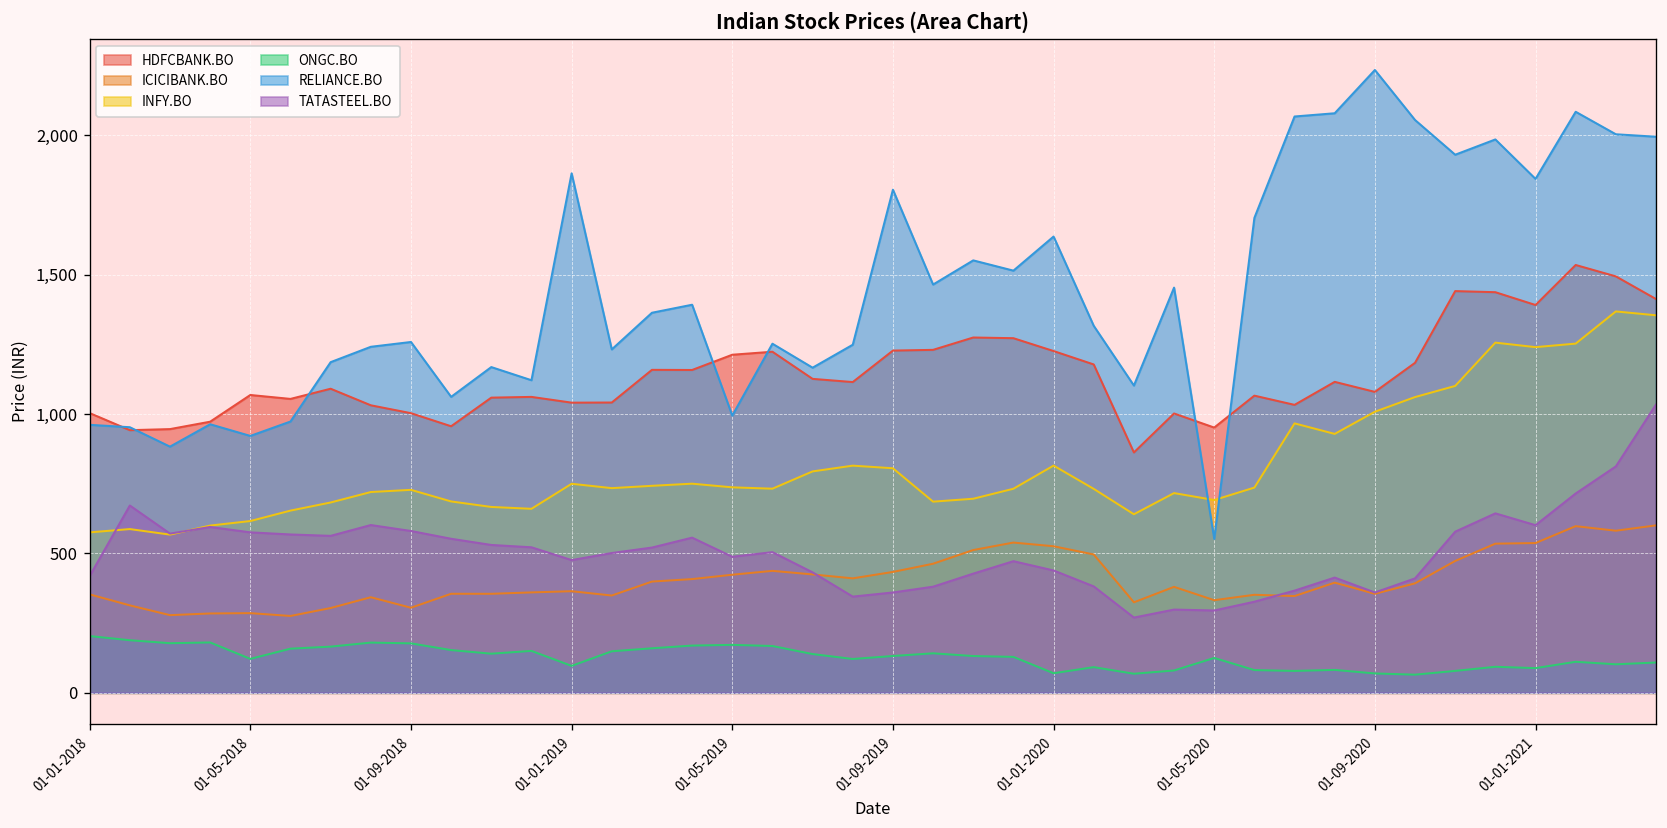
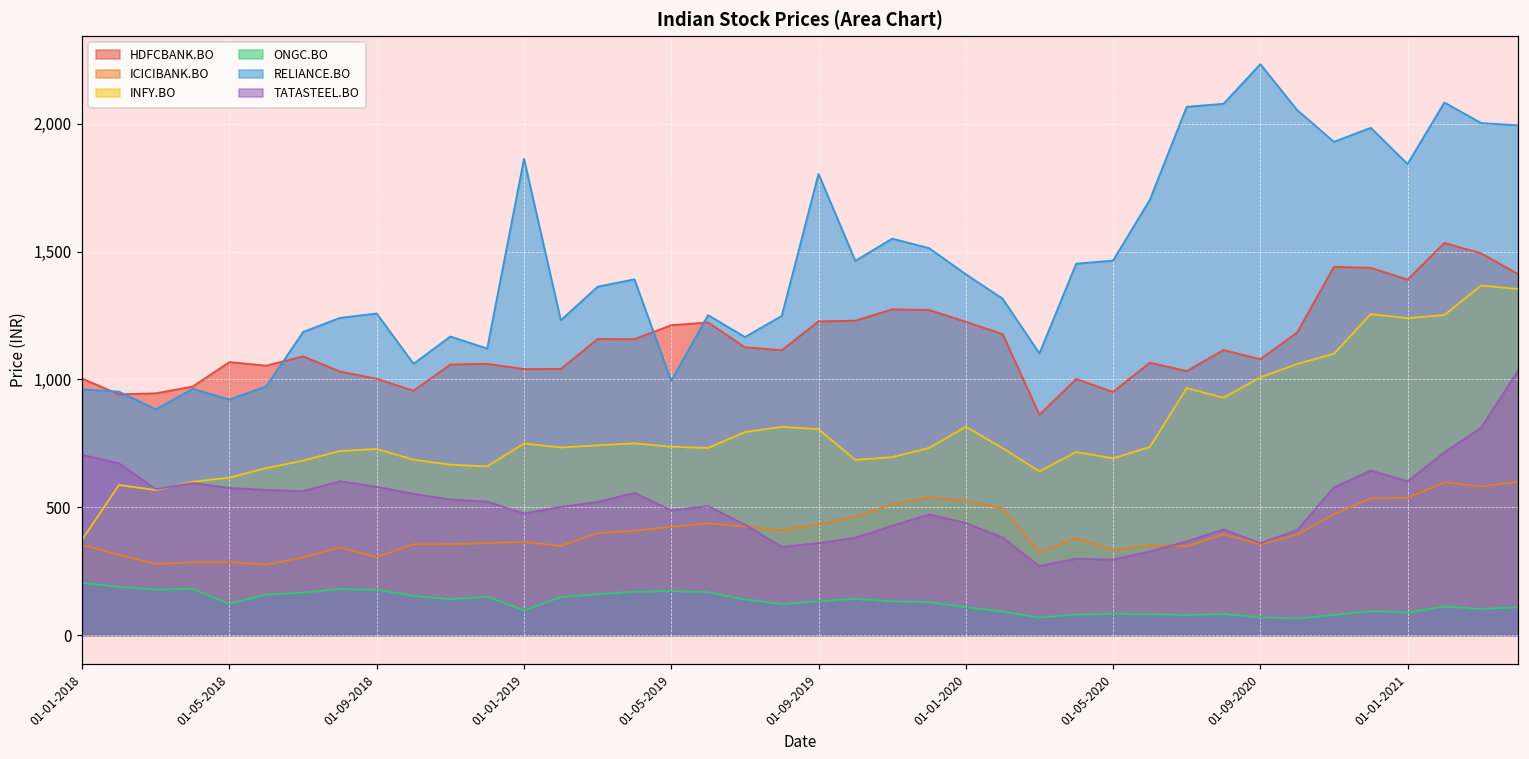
  {
    "INFY.BO": {
-     "01-01-2018": "580",
+     "01-01-2018": "370",
      "01-05-2018": "620",
      "01-09-2018": "730",
      "01-01-2019": "750",
      "01-05-2019": "740",
      "01-09-2019": "810",
      "01-01-2020": "810",
      "01-05-2020": "690",
      "01-09-2020": "1,010",
      "01-01-2021": "1,240"
    },
    "ONGC.BO": {
      "01-01-2018": "200",
      "01-05-2018": "120",
      "01-09-2018": "180",
      "01-01-2019": "100",
      "01-05-2019": "170",
      "01-09-2019": "130",
-     "01-01-2020": "70",
-     "01-05-2020": "120",
+     "01-01-2020": "110",
+     "01-05-2020": "80",
      "01-09-2020": "70",
      "01-01-2021": "90"
    },
    "RELIANCE.BO": {
      "01-01-2018": "960",
      "01-05-2018": "920",
      "01-09-2018": "1,260",
      "01-01-2019": "1,860",
      "01-05-2019": "990",
      "01-09-2019": "1,800",
-     "01-01-2020": "1,640",
-     "01-05-2020": "550",
+     "01-01-2020": "1,410",
+     "01-05-2020": "1,470",
      "01-09-2020": "2,230",
      "01-01-2021": "1,840"
    },
    "TATASTEEL.BO": {
-     "01-01-2018": "420",
+     "01-01-2018": "710",
      "01-05-2018": "580",
      "01-09-2018": "580",
      "01-01-2019": "480",
      "01-05-2019": "490",
      "01-09-2019": "360",
      "01-01-2020": "440",
      "01-05-2020": "300",
      "01-01-2021": "600"
    }
  }
